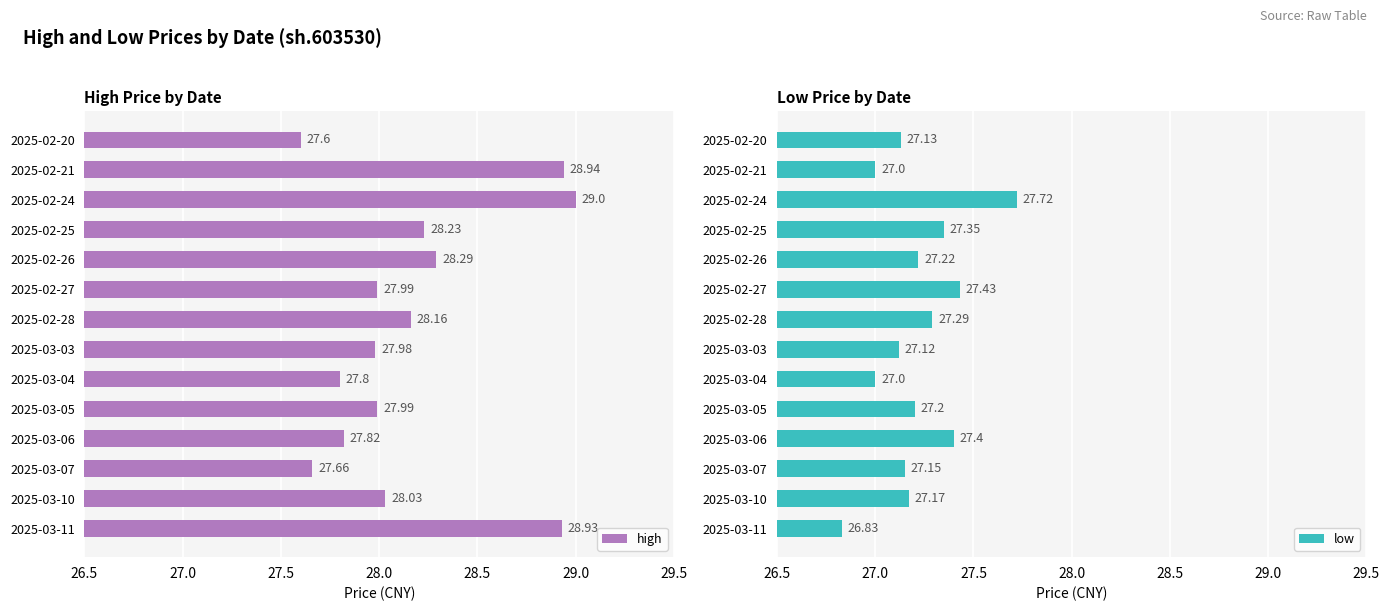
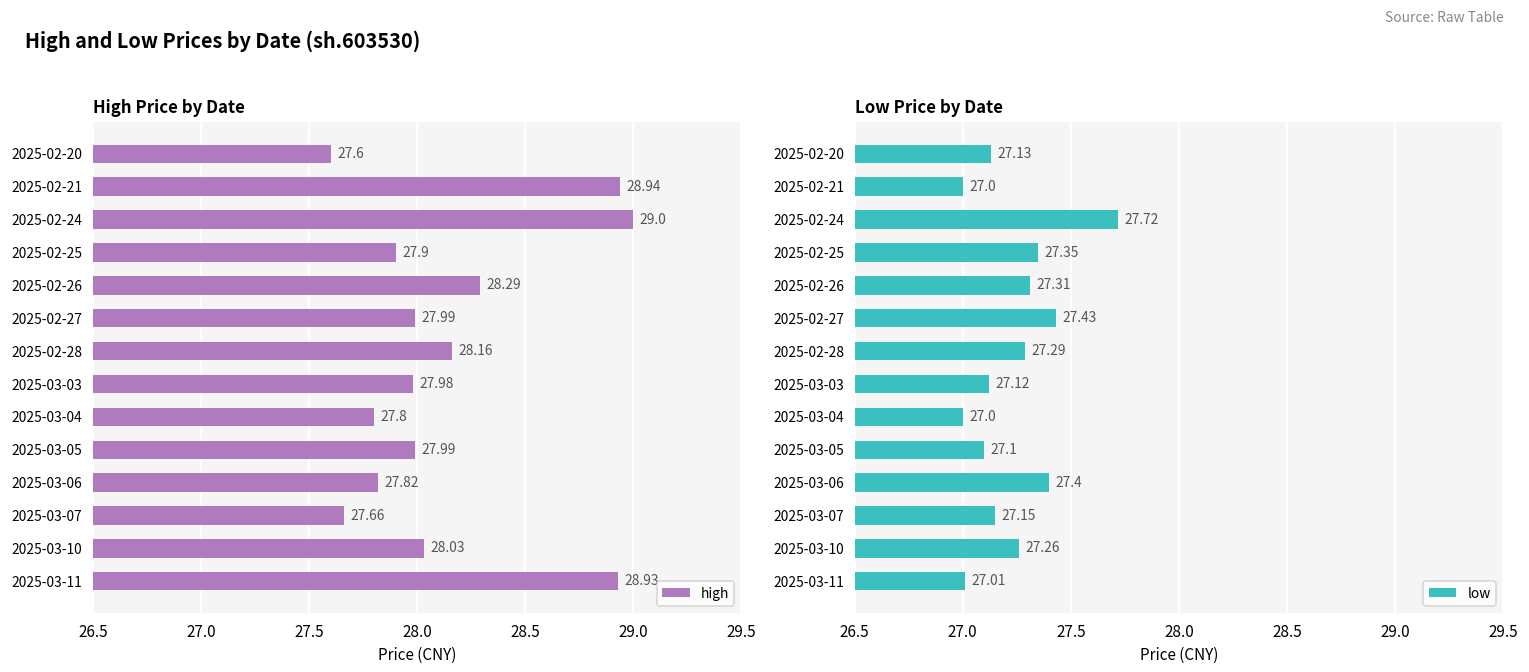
  {
    "High Price by Date": {
      "2025-02-20": 27.6,
      "2025-02-21": 28.94,
      "2025-02-24": 29.0,
-     "2025-02-25": 28.23,
+     "2025-02-25": 27.9,
      "2025-02-26": 28.29,
      "2025-02-27": 27.99,
      "2025-02-28": 28.16,
      "2025-03-03": 27.98,
      "2025-03-04": 27.8,
      "2025-03-05": 27.99,
      "2025-03-06": 27.82,
      "2025-03-07": 27.66,
      "2025-03-10": 28.03
    },
    "Low Price by Date": {
      "2025-02-20": 27.13,
      "2025-02-21": 27.0,
      "2025-02-24": 27.72,
      "2025-02-25": 27.35,
-     "2025-02-26": 27.22,
+     "2025-02-26": 27.31,
      "2025-02-27": 27.43,
      "2025-02-28": 27.29,
      "2025-03-03": 27.12,
      "2025-03-04": 27.0,
-     "2025-03-05": 27.2,
+     "2025-03-05": 27.1,
      "2025-03-06": 27.4,
      "2025-03-07": 27.15,
-     "2025-03-10": 27.17,
-     "2025-03-11": 26.83
+     "2025-03-10": 27.26,
+     "2025-03-11": 27.01
    }
  }
